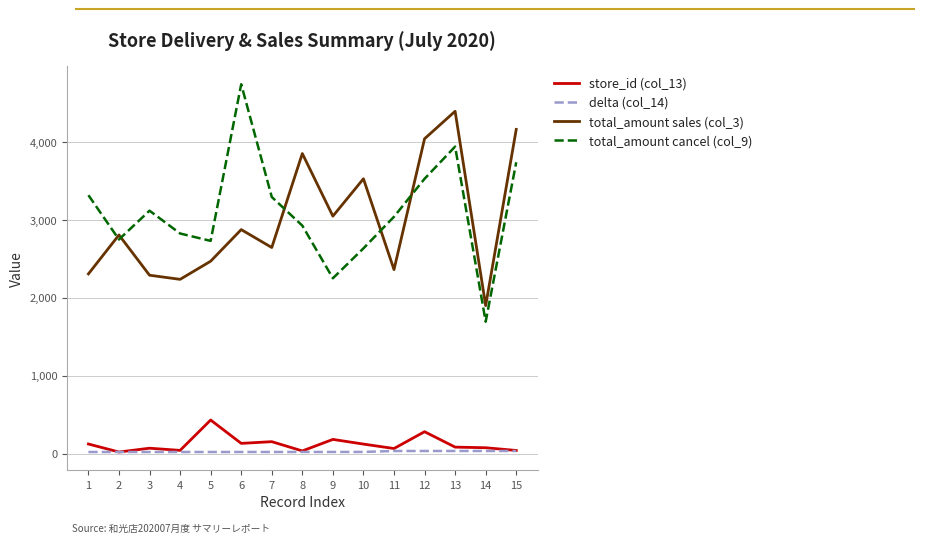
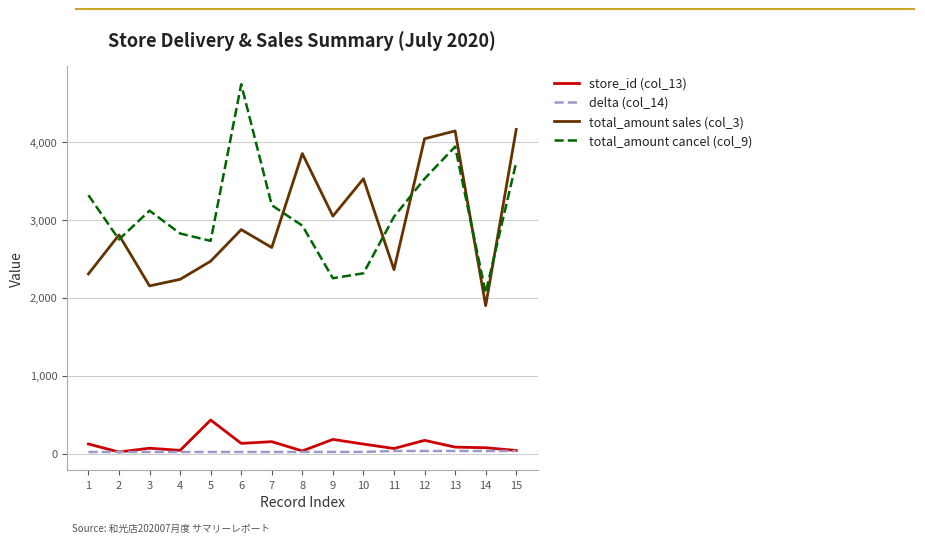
  {
    "store_id (col_13)": {
      "1": "100",
      "3": "100",
      "5": "400",
      "6": "100",
      "7": "200",
      "9": "200",
      "10": "100",
-     "12": "300",
+     "12": "200",
      "13": "100",
      "14": "100"
    },
    "delta (col_14)": {
      "1": "0",
      "3": "0",
      "5": "0",
      "6": "0",
      "7": "0",
      "9": "0",
      "10": "0",
      "12": "0",
      "13": "0",
      "14": "0"
    },
    "total_amount sales (col_3)": {
      "1": "2,300",
      "2": "2,800",
-     "3": "2,300",
+     "3": "2,200",
      "4": "2,200",
      "5": "2,500",
      "6": "2,900",
      "7": "2,600",
      "8": "3,900",
      "9": "3,100",
      "10": "3,500",
      "11": "2,400",
      "12": "4,000",
-     "13": "4,400",
+     "13": "4,100",
      "14": "1,900",
      "15": "4,200"
    },
    "total_amount cancel (col_9)": {
      "1": "3,300",
      "2": "2,800",
      "3": "3,100",
      "4": "2,800",
      "5": "2,700",
      "6": "4,700",
-     "7": "3,300",
+     "7": "3,200",
      "8": "2,900",
      "9": "2,300",
-     "10": "2,600",
+     "10": "2,300",
      "11": "3,000",
      "12": "3,500",
      "13": "3,900",
-     "14": "1,700",
+     "14": "2,100",
      "15": "3,700"
    }
  }
